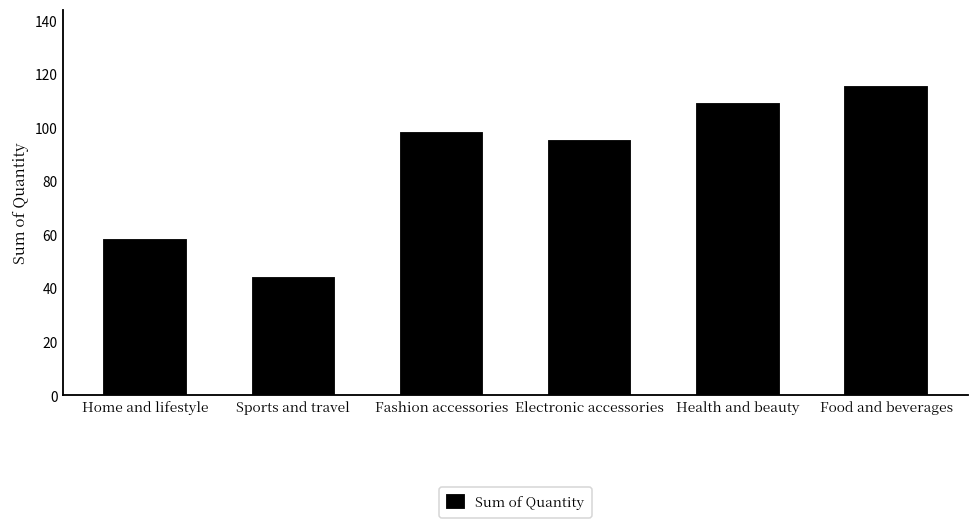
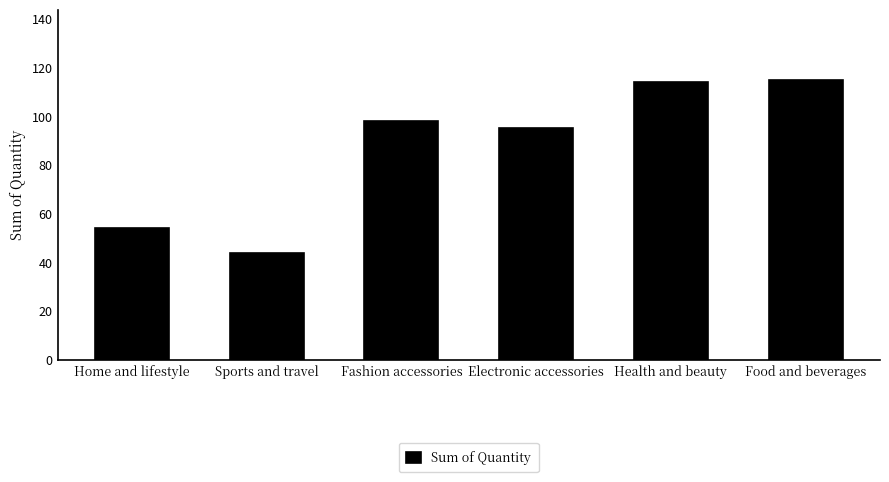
  {
-   "Home and lifestyle": 58,
+   "Home and lifestyle": 54,
    "Sports and travel": 44,
    "Fashion accessories": 98,
    "Electronic accessories": 95,
-   "Health and beauty": 109,
+   "Health and beauty": 114,
    "Food and beverages": 115
  }
